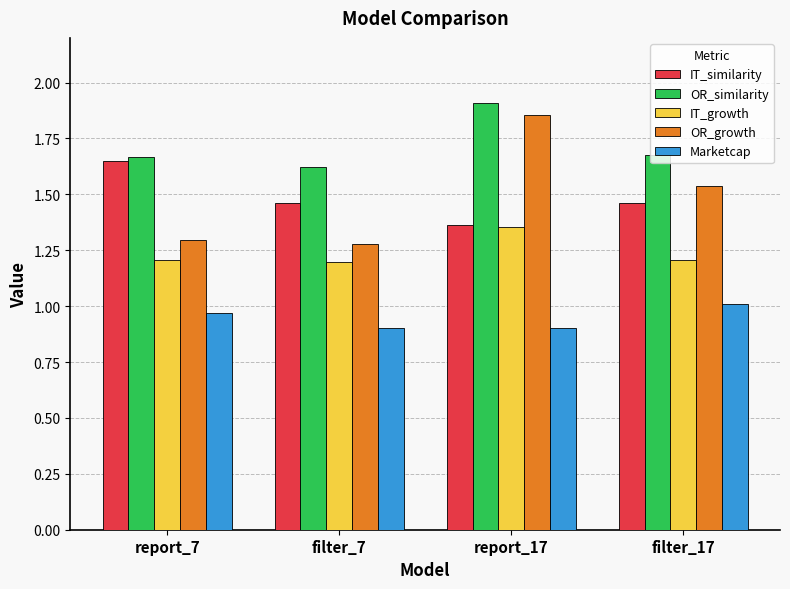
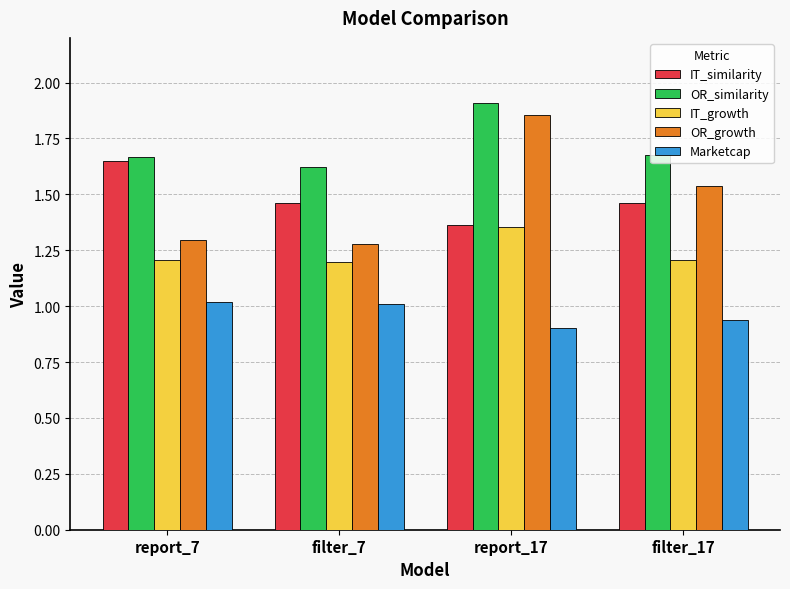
  {
    "IT_similarity": {
      "report_7": 1.65,
      "filter_7": 1.46,
      "report_17": 1.36,
      "filter_17": 1.46
    },
    "OR_similarity": {
      "report_7": 1.67,
      "filter_7": 1.62,
      "report_17": 1.91
    },
    "IT_growth": {
      "report_7": 1.21,
      "filter_7": 1.20,
      "report_17": 1.36,
      "filter_17": 1.21
    },
    "OR_growth": {
      "report_7": 1.29,
      "filter_7": 1.28,
      "report_17": 1.86,
      "filter_17": 1.54
    },
    "Marketcap": {
-     "report_7": 0.97,
-     "filter_7": 0.90,
+     "report_7": 1.02,
+     "filter_7": 1.01,
      "report_17": 0.90,
-     "filter_17": 1.01
+     "filter_17": 0.94
    }
  }
